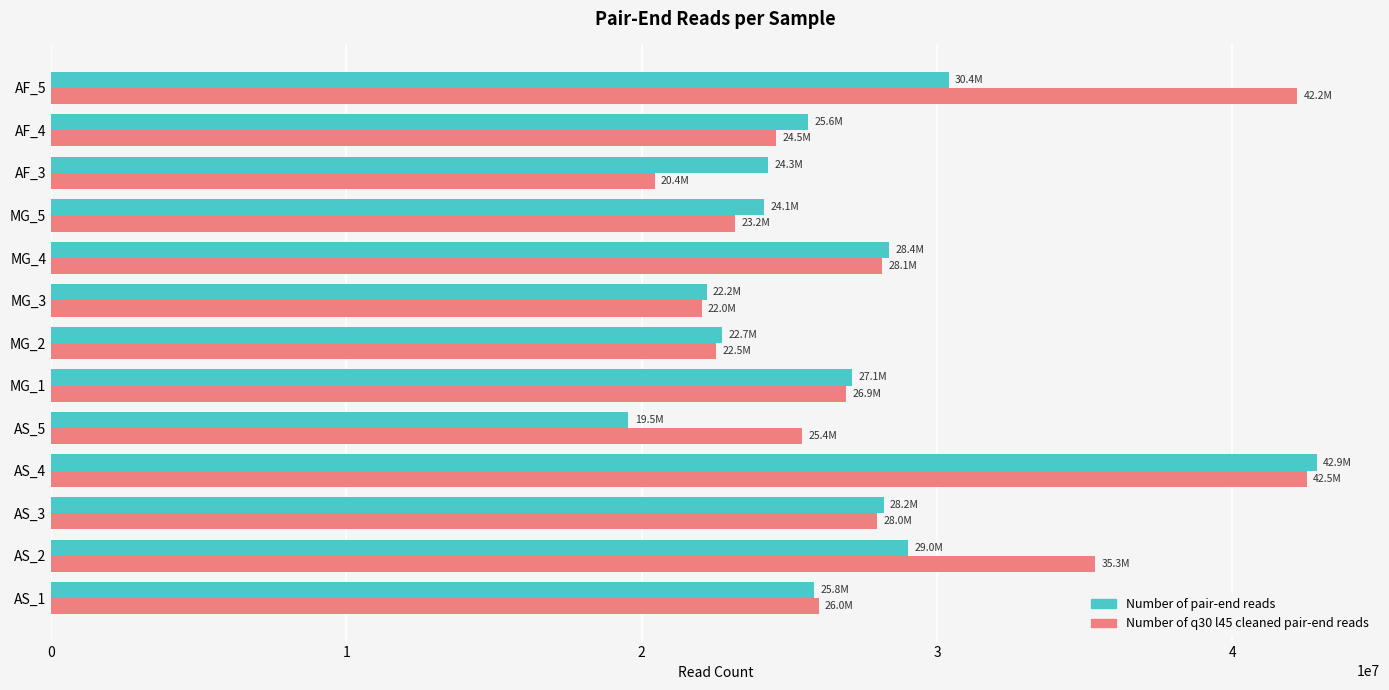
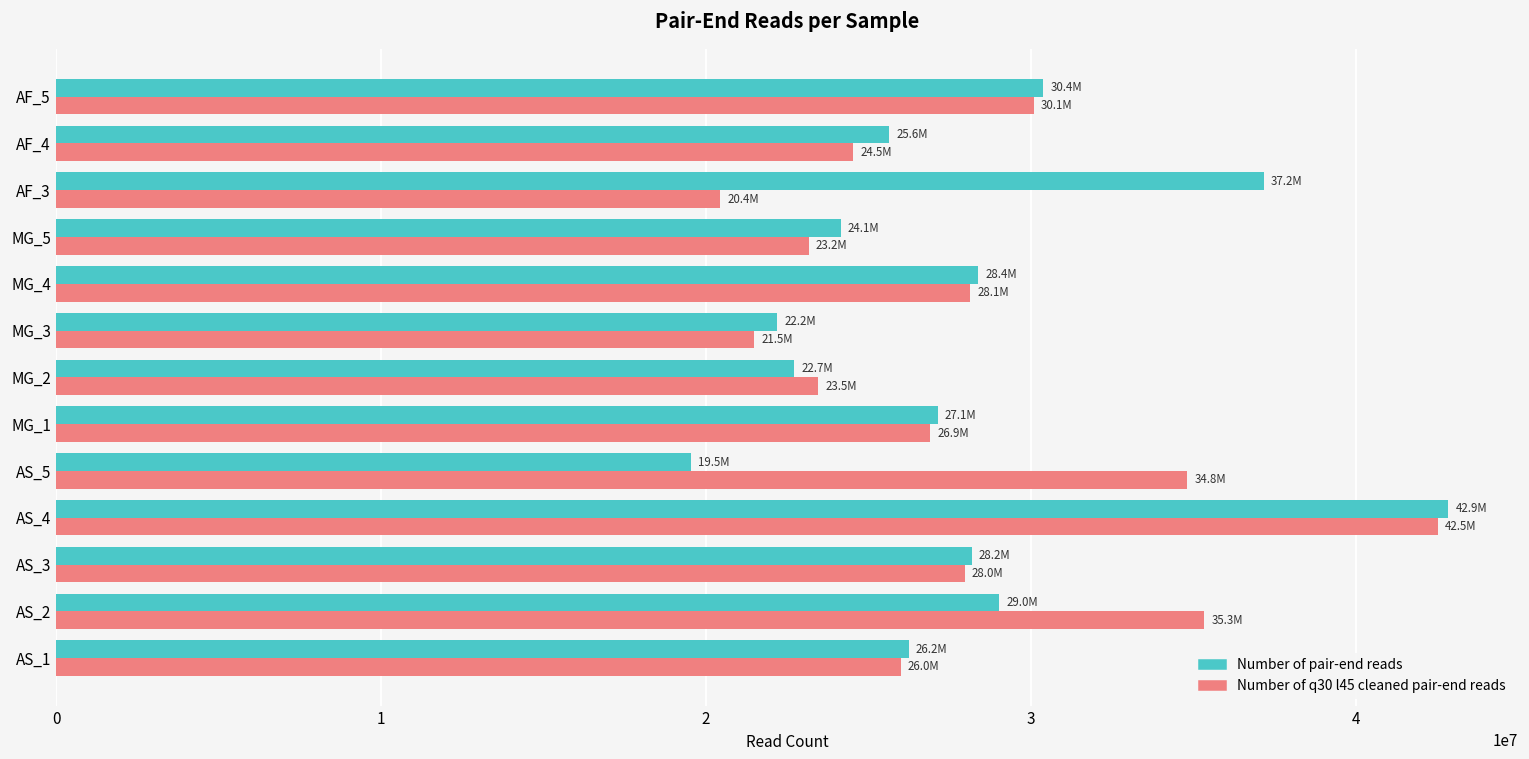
  {
    "Number of pair-end reads": {
      "AF_5": "30.4M",
      "AF_4": "25.6M",
-     "AF_3": "24.3M",
+     "AF_3": "37.2M",
      "MG_5": "24.1M",
      "MG_4": "28.4M",
      "MG_3": "22.2M",
      "MG_2": "22.7M",
      "MG_1": "27.1M",
      "AS_5": "19.5M",
      "AS_4": "42.9M",
      "AS_3": "28.2M",
      "AS_2": "29.0M",
-     "AS_1": "25.8M"
+     "AS_1": "26.2M"
    },
    "Number of q30 l45 cleaned pair-end reads": {
-     "AF_5": "42.2M",
+     "AF_5": "30.1M",
      "AF_4": "24.5M",
      "AF_3": "20.4M",
      "MG_5": "23.2M",
      "MG_4": "28.1M",
-     "MG_3": "22.0M",
-     "MG_2": "22.5M",
+     "MG_3": "21.5M",
+     "MG_2": "23.5M",
      "MG_1": "26.9M",
-     "AS_5": "25.4M",
+     "AS_5": "34.8M",
      "AS_4": "42.5M",
      "AS_3": "28.0M",
      "AS_2": "35.3M",
      "AS_1": "26.0M"
    }
  }
